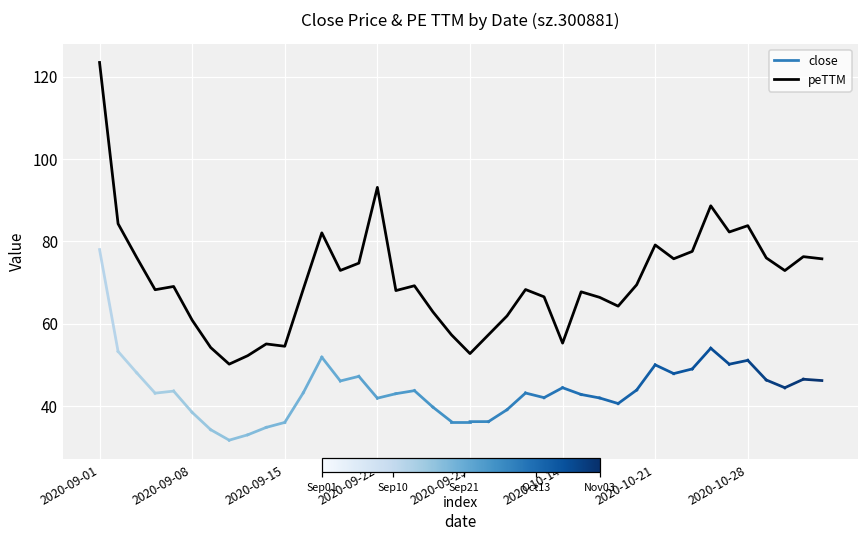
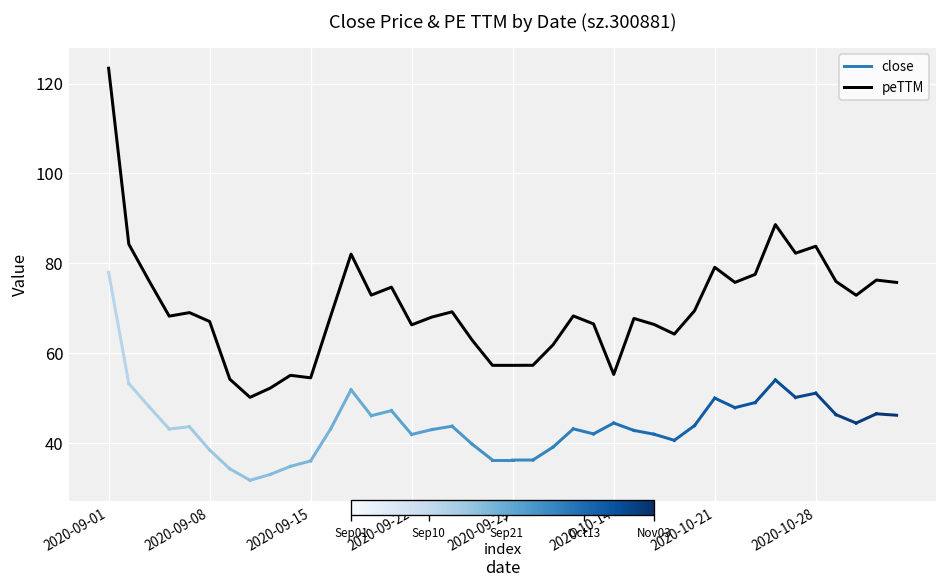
  {
    "peTTM": {
      "2020-09-01": 123,
-     "2020-09-08": 61,
+     "2020-09-08": 67,
      "2020-09-15": 55,
-     "2020-09-22": 93,
-     "2020-09-29": 53,
+     "2020-09-22": 66,
+     "2020-09-29": 57,
      "2020-10-14": 55,
      "2020-10-21": 79,
      "2020-10-28": 84
    }
  }
